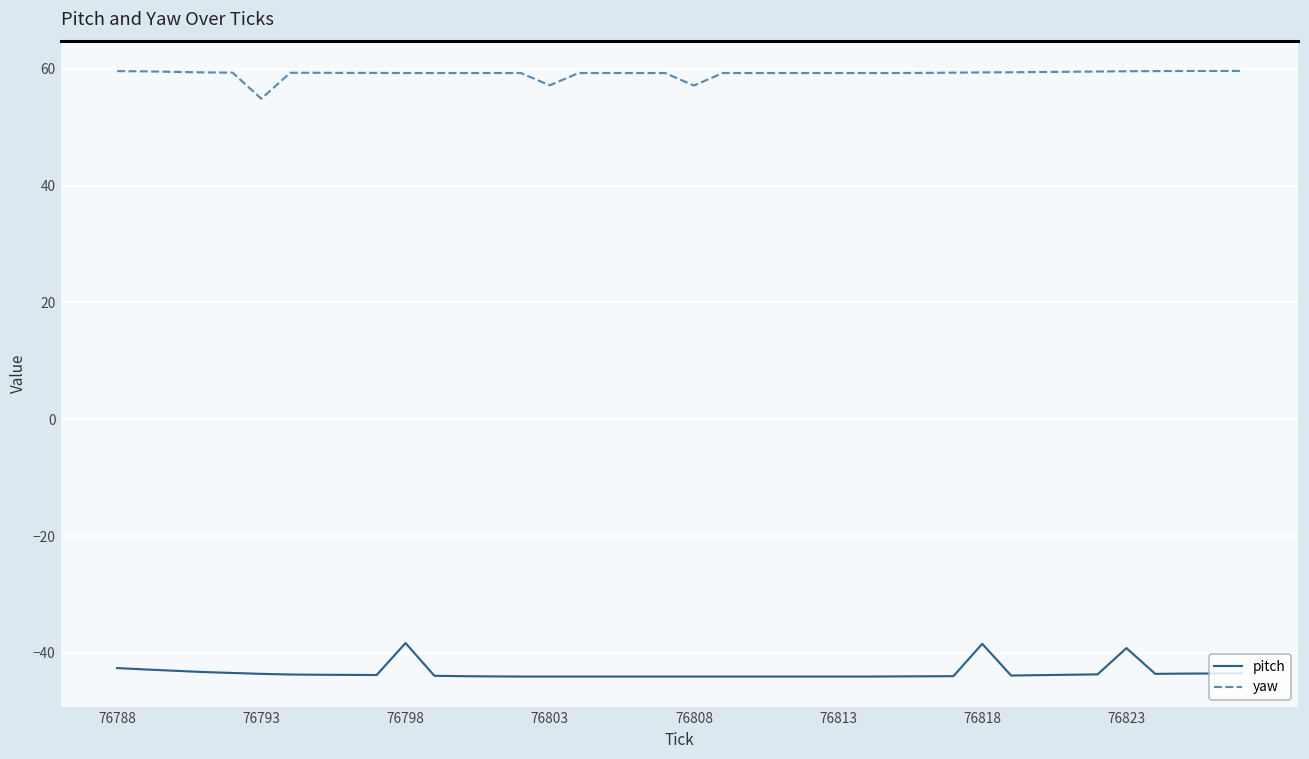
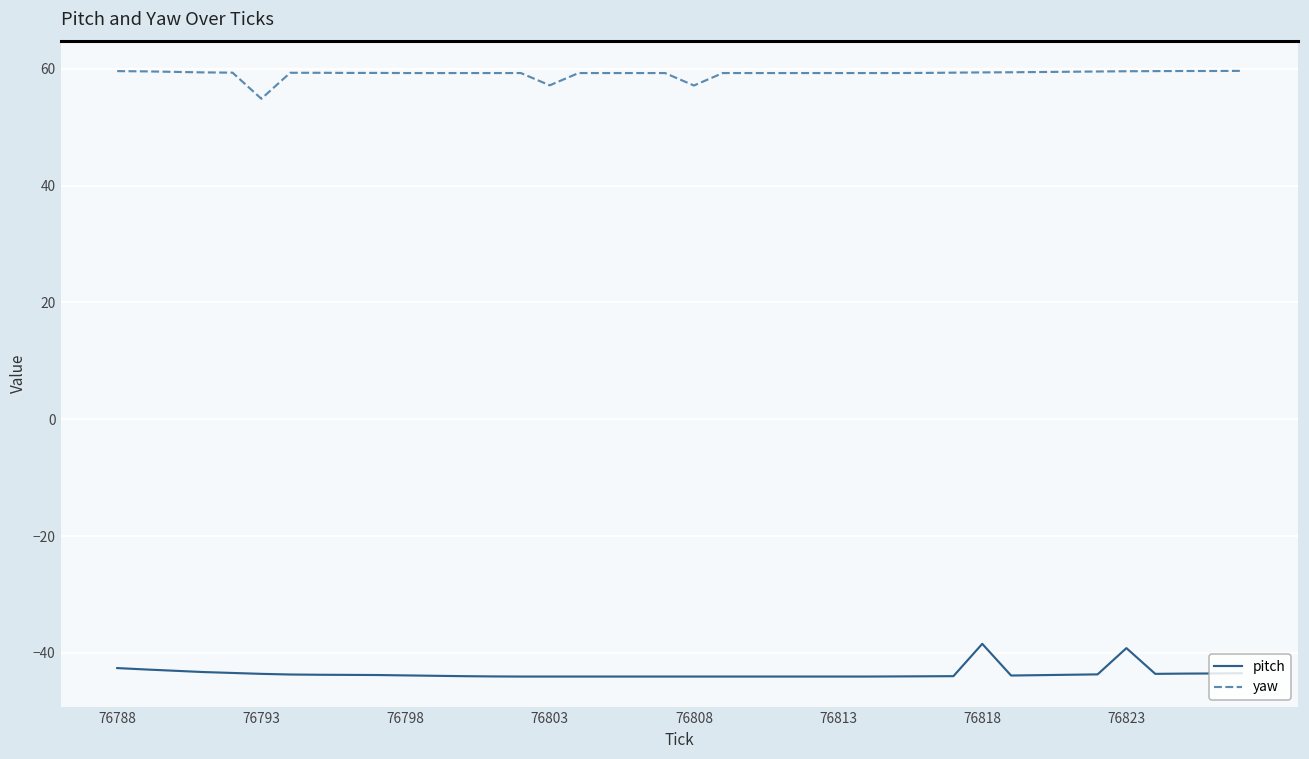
  {
    "pitch": {
      "76788": -43,
      "76793": -44,
-     "76798": -38,
+     "76798": -44,
      "76803": -44,
      "76808": -44,
      "76813": -44,
      "76818": -38,
      "76823": -39
    },
    "yaw": {
      "76788": 60,
      "76793": 55,
      "76798": 59,
      "76803": 57,
      "76808": 57,
      "76813": 59,
      "76818": 59,
      "76823": 60
    }
  }
